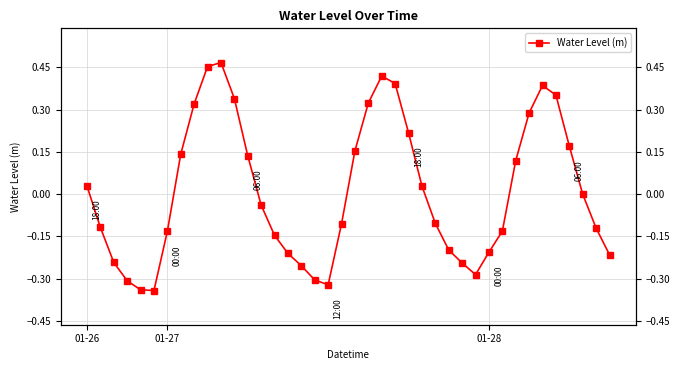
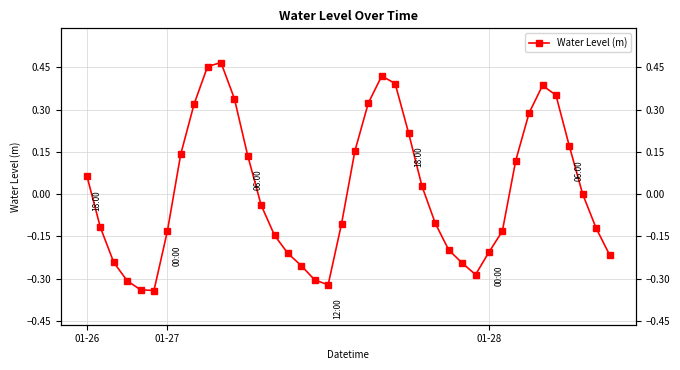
  {
-   "01-26": 0.03
+   "01-26": 0.06
  }
